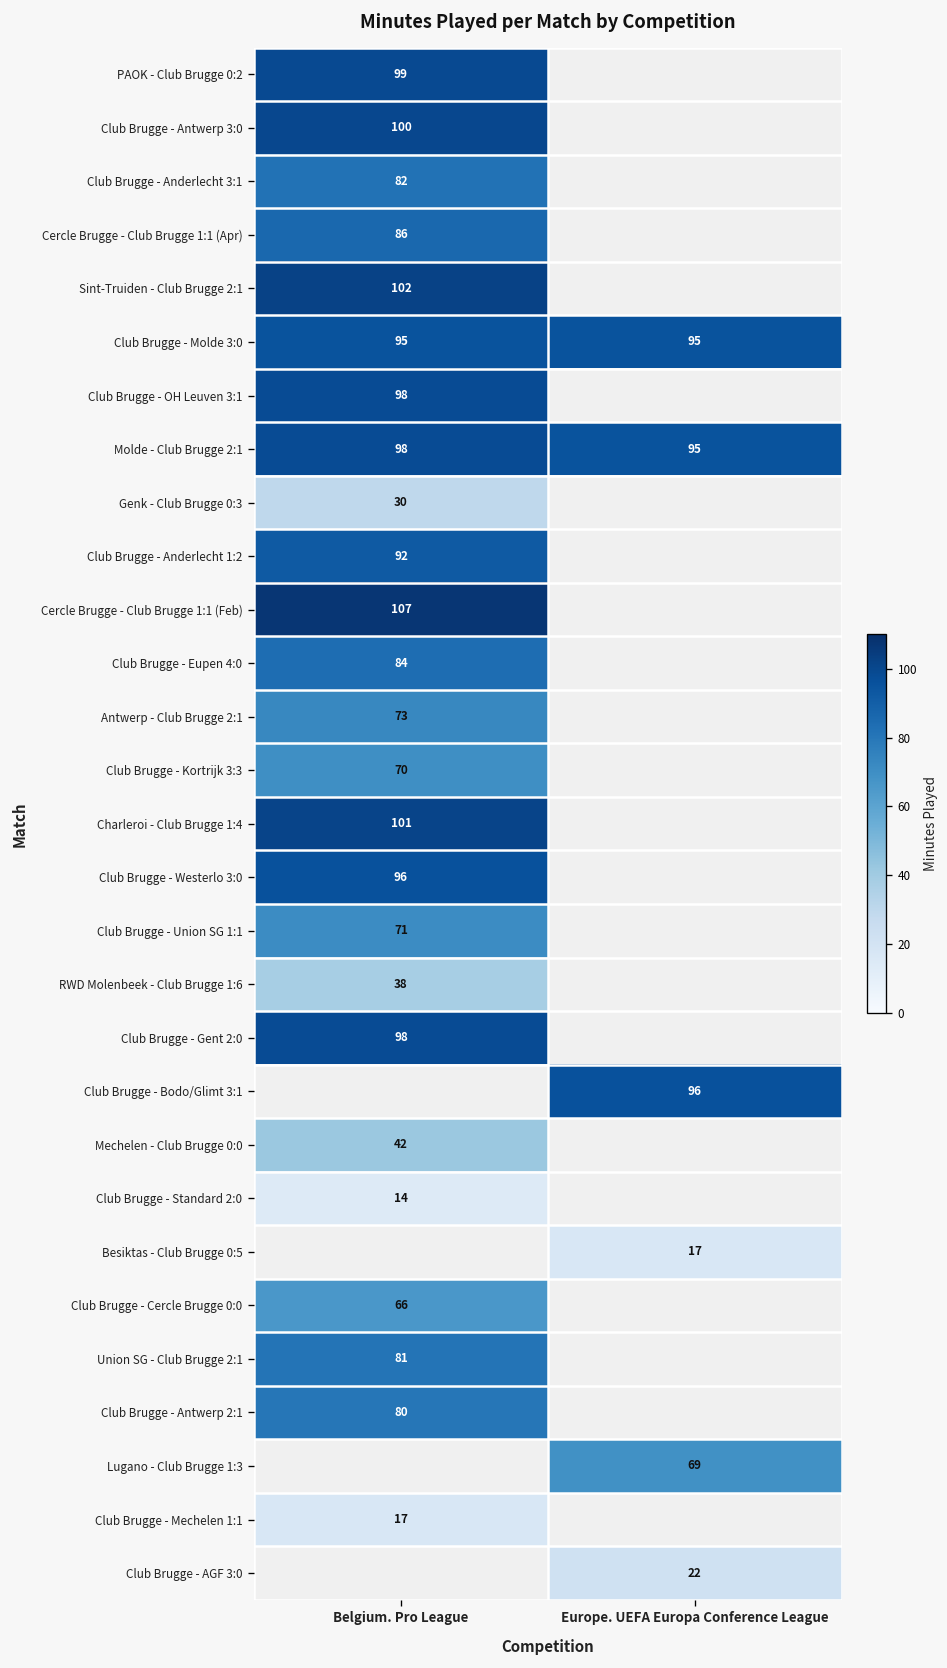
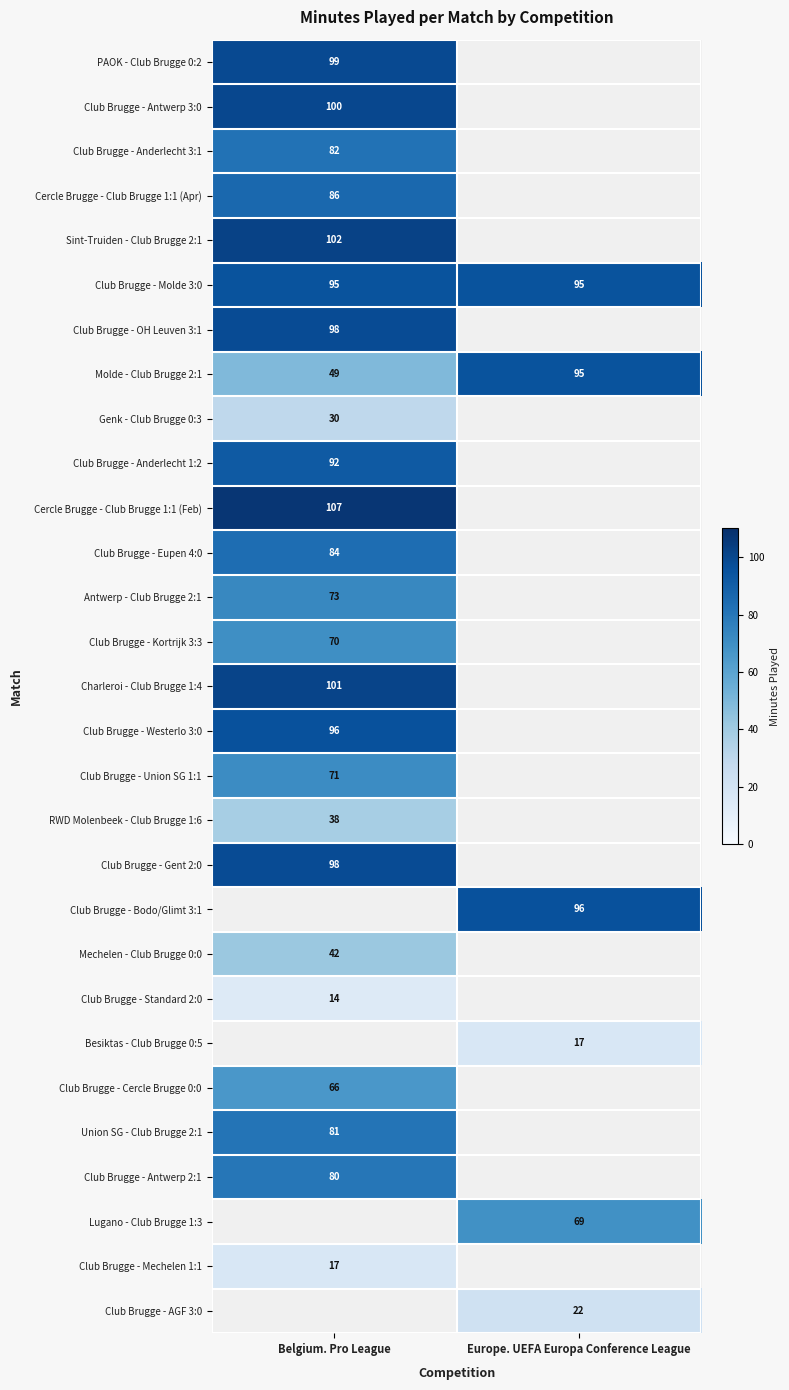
  {
    "PAOK - Club Brugge 0:2": {
      "Belgium. Pro League": 99
    },
    "Club Brugge - Antwerp 3:0": {
      "Belgium. Pro League": 100
    },
    "Club Brugge - Anderlecht 3:1": {
      "Belgium. Pro League": 82
    },
    "Cercle Brugge - Club Brugge 1:1 (Apr)": {
      "Belgium. Pro League": 86
    },
    "Sint-Truiden - Club Brugge 2:1": {
      "Belgium. Pro League": 102
    },
    "Club Brugge - Molde 3:0": {
      "Belgium. Pro League": 95,
      "Europe. UEFA Europa Conference League": 95
    },
    "Club Brugge - OH Leuven 3:1": {
      "Belgium. Pro League": 98
    },
    "Molde - Club Brugge 2:1": {
-     "Belgium. Pro League": 98,
+     "Belgium. Pro League": 49,
      "Europe. UEFA Europa Conference League": 95
    },
    "Genk - Club Brugge 0:3": {
      "Belgium. Pro League": 30
    },
    "Club Brugge - Anderlecht 1:2": {
      "Belgium. Pro League": 92
    },
    "Cercle Brugge - Club Brugge 1:1 (Feb)": {
      "Belgium. Pro League": 107
    },
    "Club Brugge - Eupen 4:0": {
      "Belgium. Pro League": 84
    },
    "Antwerp - Club Brugge 2:1": {
      "Belgium. Pro League": 73
    },
    "Club Brugge - Kortrijk 3:3": {
      "Belgium. Pro League": 70
    },
    "Charleroi - Club Brugge 1:4": {
      "Belgium. Pro League": 101
    },
    "Club Brugge - Westerlo 3:0": {
      "Belgium. Pro League": 96
    },
    "Club Brugge - Union SG 1:1": {
      "Belgium. Pro League": 71
    },
    "RWD Molenbeek - Club Brugge 1:6": {
      "Belgium. Pro League": 38
    },
    "Club Brugge - Gent 2:0": {
      "Belgium. Pro League": 98
    },
    "Club Brugge - Bodo/Glimt 3:1": {
      "Europe. UEFA Europa Conference League": 96
    },
    "Mechelen - Club Brugge 0:0": {
      "Belgium. Pro League": 42
    },
    "Club Brugge - Standard 2:0": {
      "Belgium. Pro League": 14
    },
    "Besiktas - Club Brugge 0:5": {
      "Europe. UEFA Europa Conference League": 17
    },
    "Club Brugge - Cercle Brugge 0:0": {
      "Belgium. Pro League": 66
    },
    "Union SG - Club Brugge 2:1": {
      "Belgium. Pro League": 81
    },
    "Club Brugge - Antwerp 2:1": {
      "Belgium. Pro League": 80
    },
    "Lugano - Club Brugge 1:3": {
      "Europe. UEFA Europa Conference League": 69
    },
    "Club Brugge - Mechelen 1:1": {
      "Belgium. Pro League": 17
    },
    "Club Brugge - AGF 3:0": {
      "Europe. UEFA Europa Conference League": 22
    }
  }
